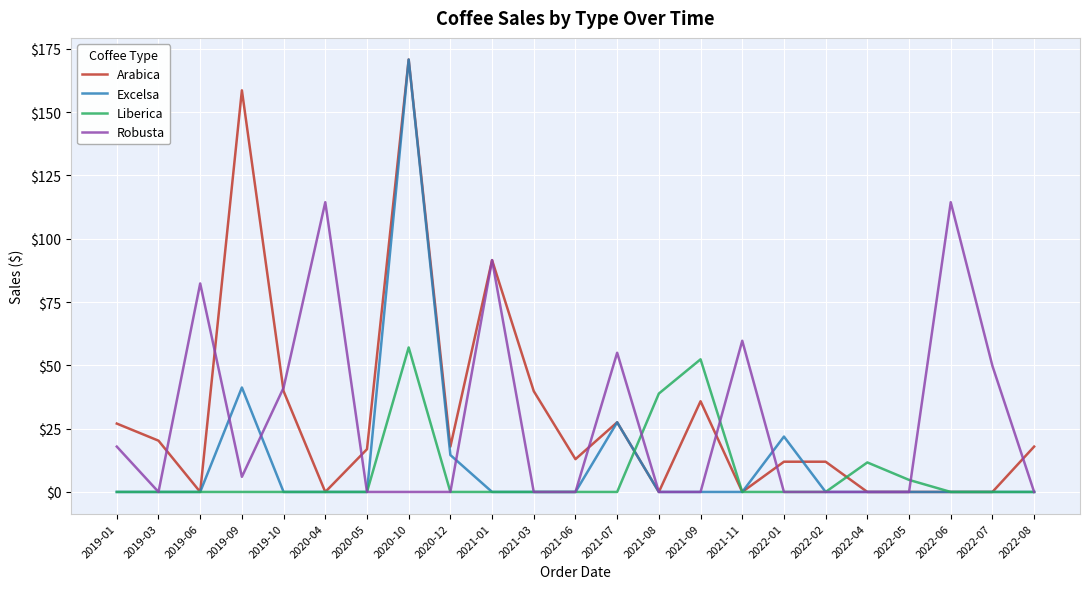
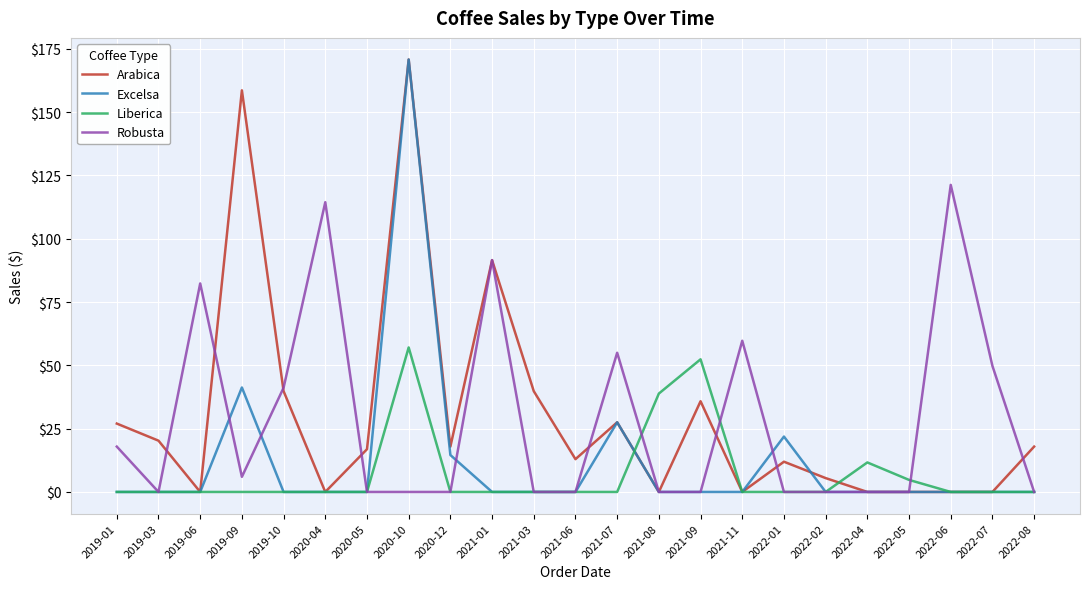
  {
    "Arabica": {
      "2019-01": "$27",
      "2019-03": "$20",
      "2019-09": "$159",
      "2019-10": "$40",
      "2020-05": "$17",
      "2020-12": "$18",
      "2021-03": "$40",
      "2021-06": "$13",
      "2021-09": "$36",
      "2022-01": "$12",
-     "2022-02": "$12",
+     "2022-02": "$5",
      "2022-08": "$18"
    },
    "Excelsa": {
      "2019-09": "$41",
      "2020-12": "$15",
      "2022-01": "$22"
    },
    "Liberica": {
      "2019-09": "$0",
      "2020-10": "$57",
      "2021-07": "$0",
      "2021-08": "$39",
      "2021-09": "$52",
      "2022-04": "$12",
      "2022-05": "$5"
    },
    "Robusta": {
      "2019-01": "$18",
      "2019-06": "$82",
      "2019-09": "$6",
      "2019-10": "$41",
      "2020-04": "$114",
      "2020-10": "$0",
      "2021-07": "$55",
      "2021-11": "$60",
-     "2022-06": "$114",
+     "2022-06": "$121",
      "2022-07": "$50"
    }
  }
